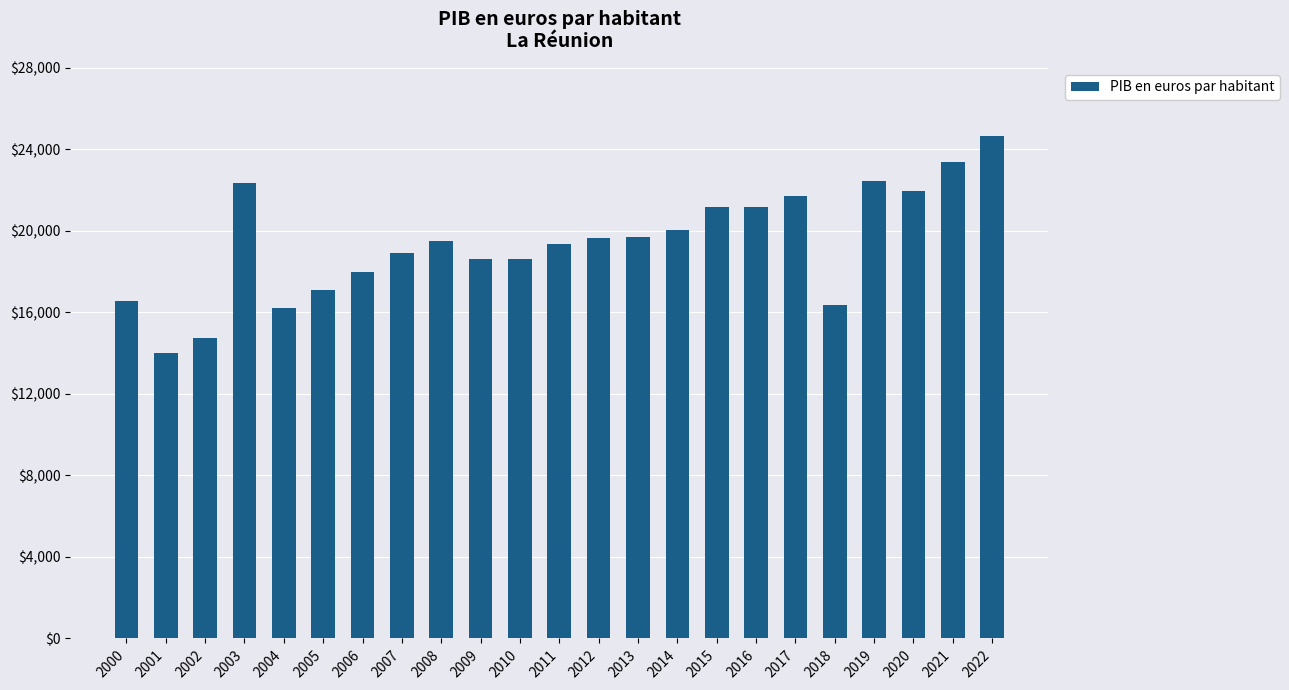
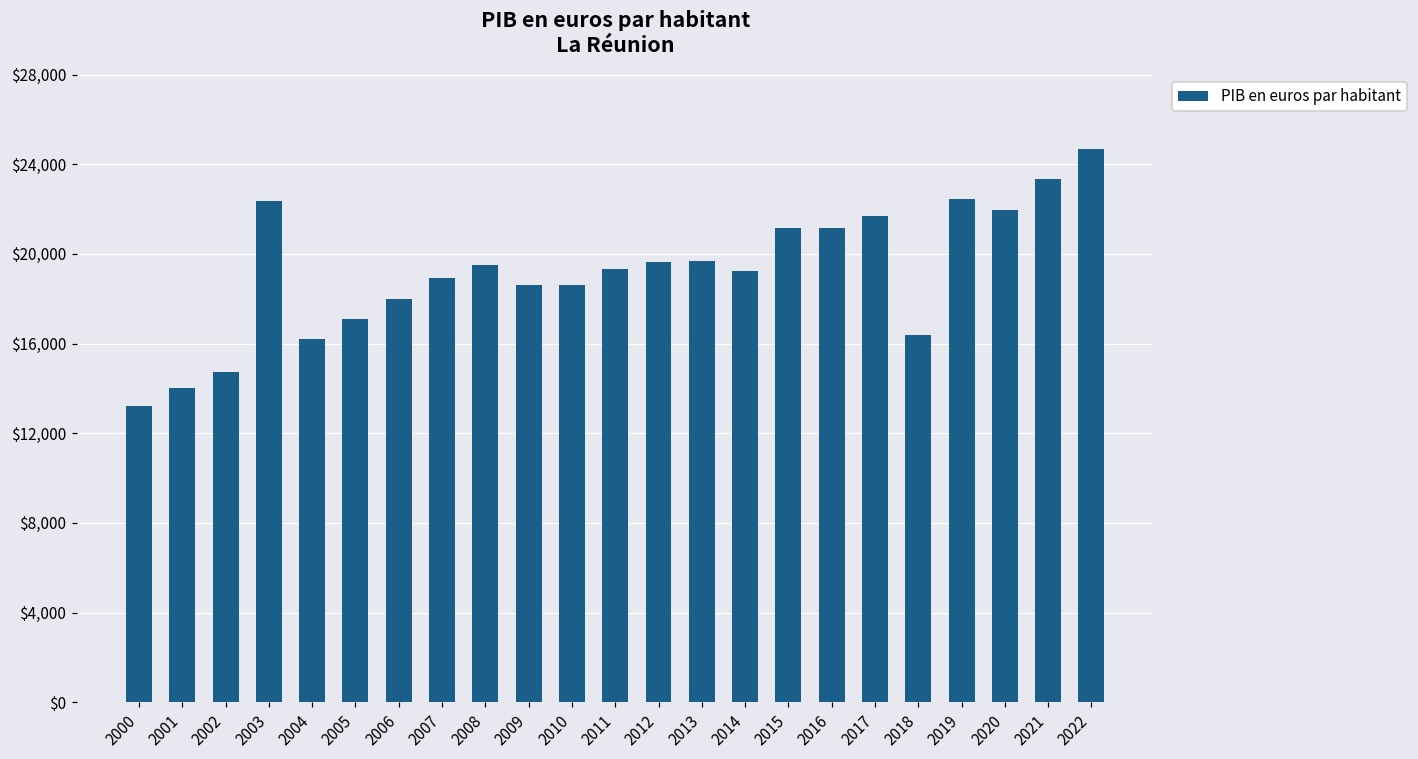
  {
-   "2000": "$16,600",
+   "2000": "$13,200",
    "2001": "$14,000",
    "2002": "$14,700",
    "2003": "$22,400",
    "2004": "$16,200",
    "2005": "$17,100",
    "2006": "$18,000",
    "2007": "$18,900",
    "2008": "$19,500",
    "2009": "$18,600",
    "2010": "$18,600",
    "2011": "$19,300",
    "2012": "$19,600",
    "2013": "$19,700",
-   "2014": "$20,000",
+   "2014": "$19,300",
    "2015": "$21,100",
    "2016": "$21,200",
    "2017": "$21,700",
    "2018": "$16,400",
    "2019": "$22,500",
    "2020": "$21,900",
    "2021": "$23,400",
    "2022": "$24,700"
  }
